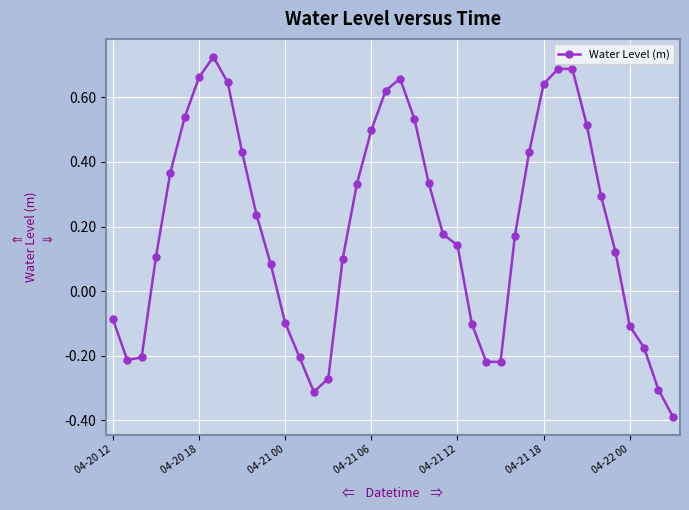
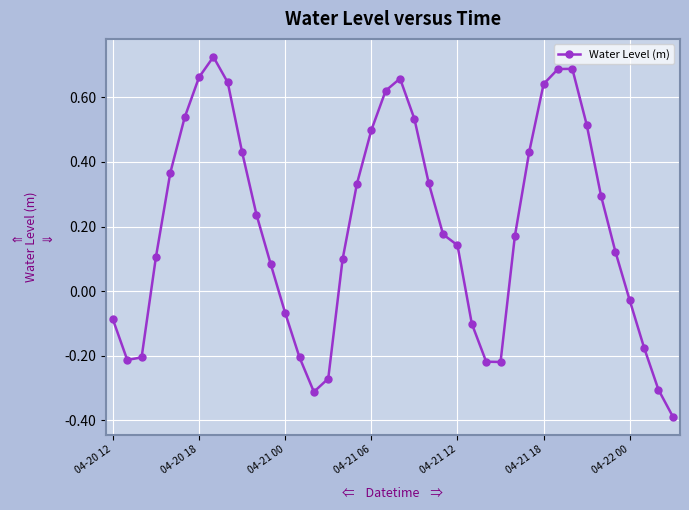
  {
    "04-20 12": -0.09,
    "04-20 18": 0.66,
-   "04-21 00": -0.10,
+   "04-21 00": -0.07,
    "04-21 06": 0.50,
    "04-21 12": 0.14,
    "04-21 18": 0.64,
-   "04-22 00": -0.11
+   "04-22 00": -0.03
  }
